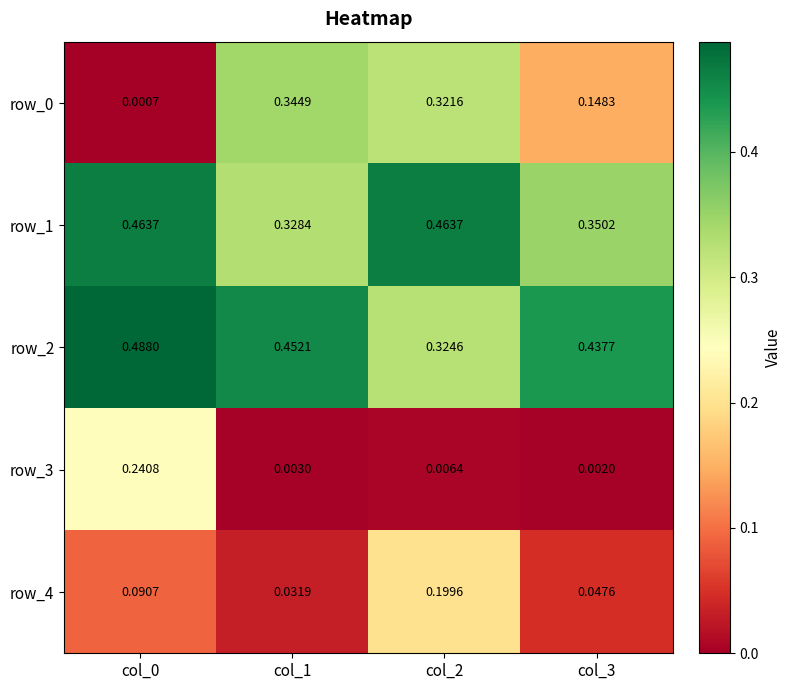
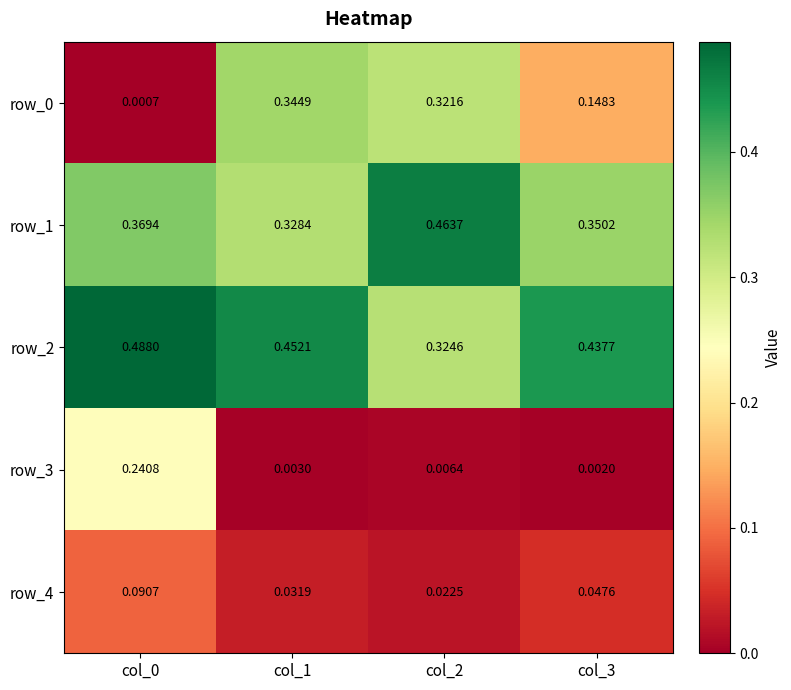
  {
    "row_0": {
      "col_0": 0.0007,
      "col_1": 0.3449,
      "col_2": 0.3216,
      "col_3": 0.1483
    },
    "row_1": {
-     "col_0": 0.4637,
+     "col_0": 0.3694,
      "col_1": 0.3284,
      "col_2": 0.4637,
      "col_3": 0.3502
    },
    "row_2": {
      "col_0": 0.4880,
      "col_1": 0.4521,
      "col_2": 0.3246,
      "col_3": 0.4377
    },
    "row_3": {
      "col_0": 0.2408,
      "col_1": 0.0030,
      "col_2": 0.0064,
      "col_3": 0.0020
    },
    "row_4": {
      "col_0": 0.0907,
      "col_1": 0.0319,
-     "col_2": 0.1996,
+     "col_2": 0.0225,
      "col_3": 0.0476
    }
  }
